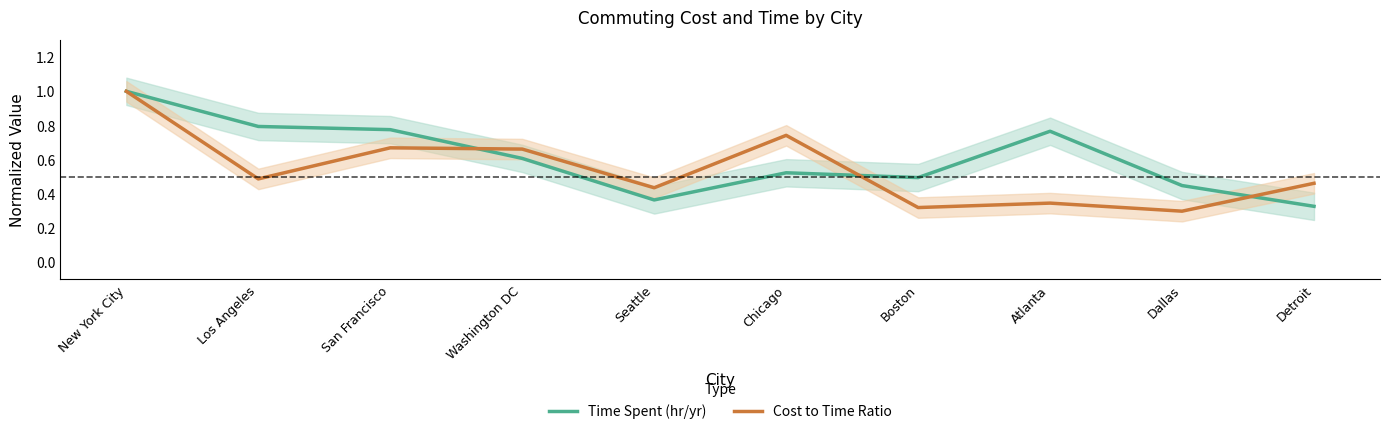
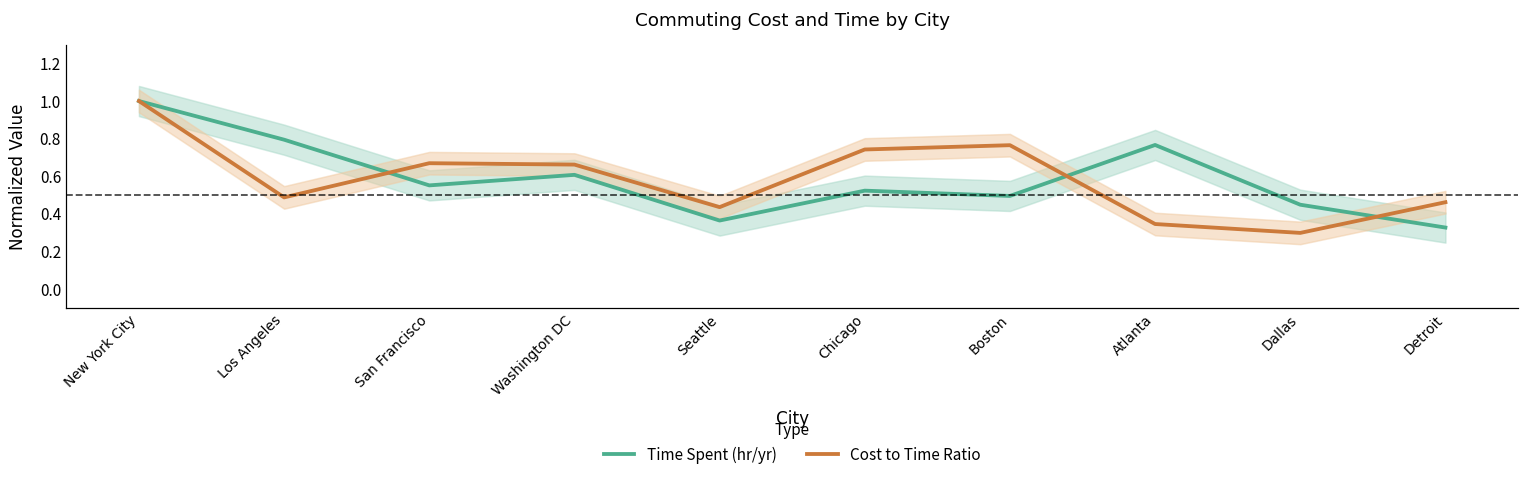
  {
    "Time Spent (hr/yr)": {
      "Los Angeles": 0.79,
-     "San Francisco": 0.78,
+     "San Francisco": 0.55,
      "Washington DC": 0.61,
      "Seattle": 0.36,
      "Chicago": 0.52,
      "Boston": 0.50,
      "Atlanta": 0.77,
      "Dallas": 0.45,
      "Detroit": 0.33
    },
    "Cost to Time Ratio": {
      "Los Angeles": 0.49,
      "San Francisco": 0.67,
      "Washington DC": 0.66,
      "Chicago": 0.74,
-     "Boston": 0.32,
+     "Boston": 0.77,
      "Atlanta": 0.35,
      "Dallas": 0.30,
      "Detroit": 0.46
    }
  }
